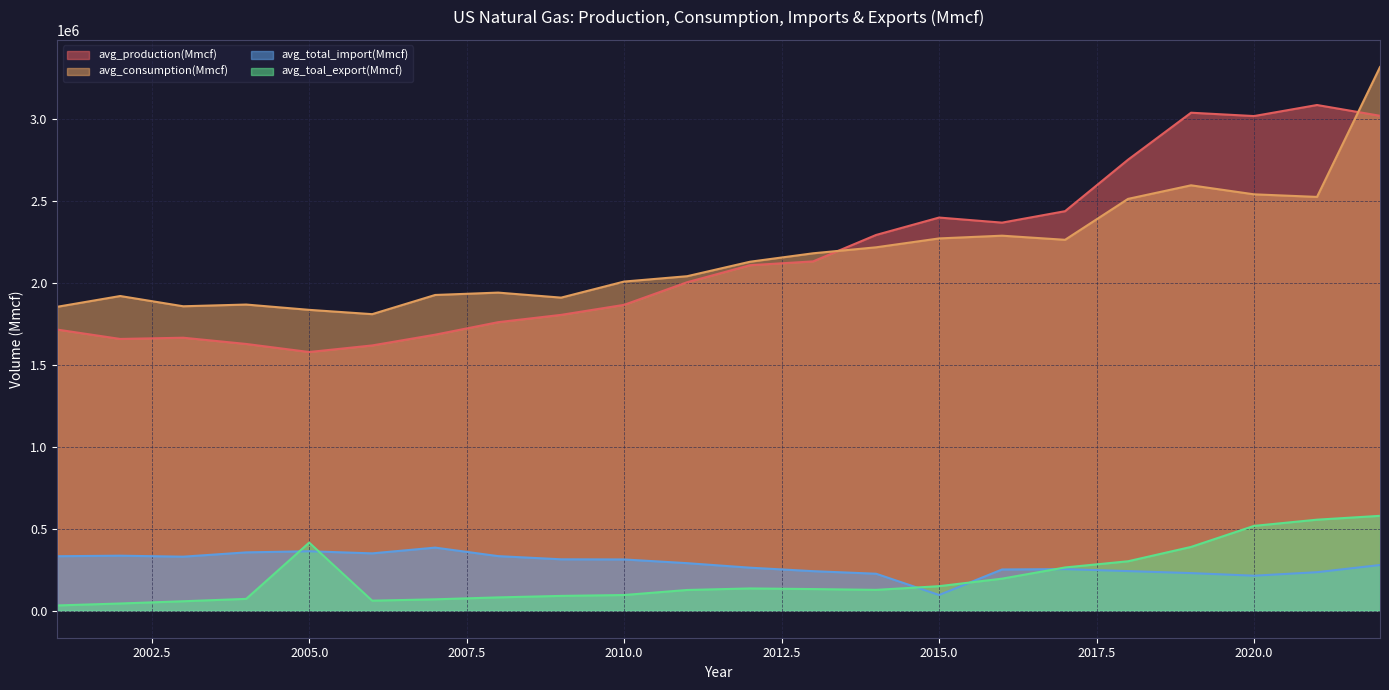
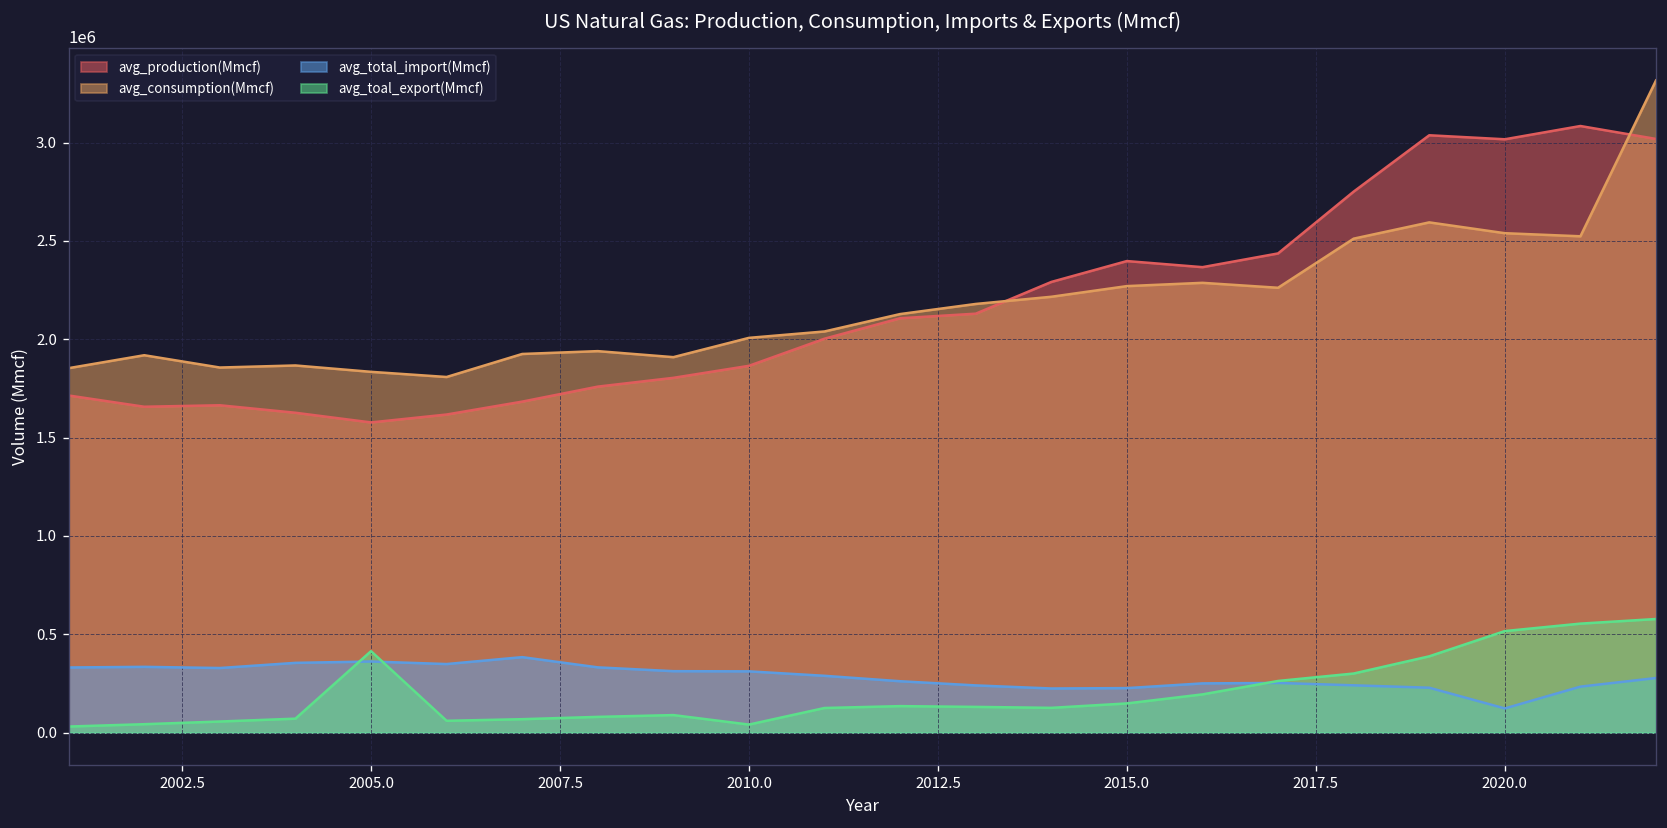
  {
    "avg_total_import(Mmcf)": {
      "2005.0": 360000,
      "2010.0": 310000,
-     "2015.0": 90000,
-     "2020.0": 210000
+     "2015.0": 230000,
+     "2020.0": 120000
    },
    "avg_toal_export(Mmcf)": {
      "2005.0": 410000,
-     "2010.0": 90000,
+     "2010.0": 40000,
      "2015.0": 150000,
      "2020.0": 520000
    }
  }
